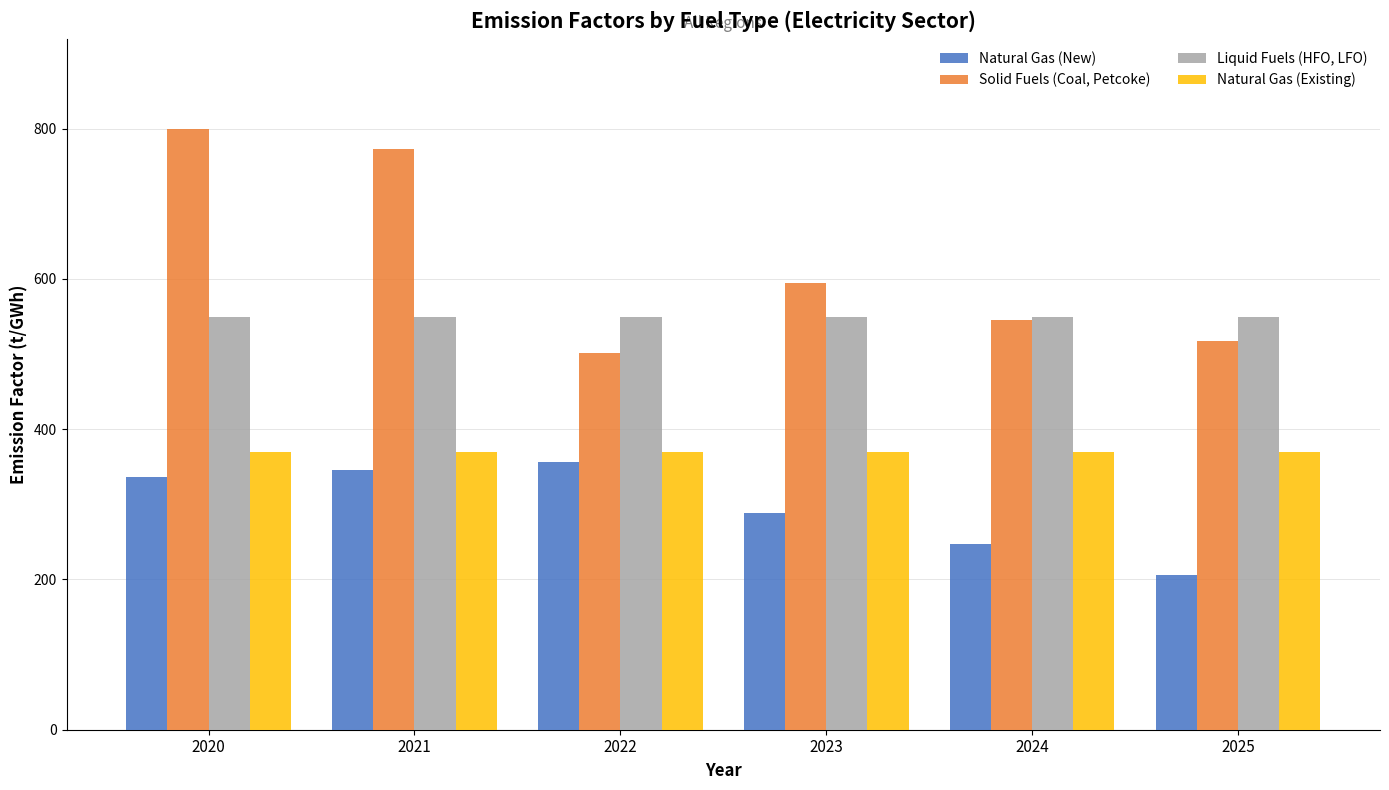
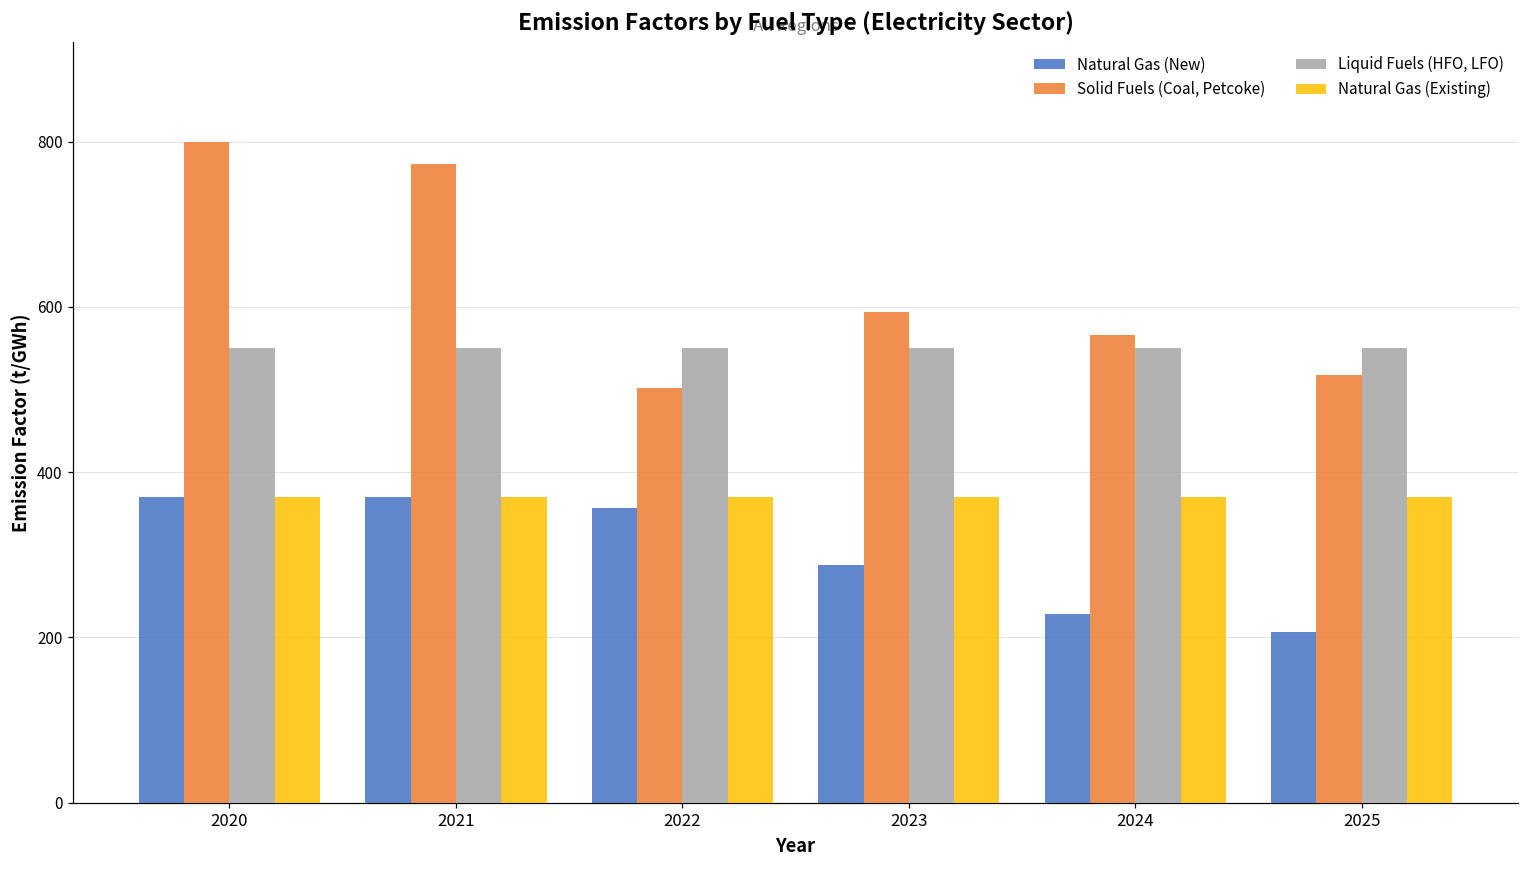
  {
    "Natural Gas (New)": {
-     "2020": 340,
-     "2021": 350,
+     "2020": 370,
+     "2021": 370,
      "2022": 360,
      "2023": 290,
-     "2024": 250,
+     "2024": 230,
      "2025": 210
    },
    "Solid Fuels (Coal, Petcoke)": {
      "2020": 800,
      "2021": 770,
      "2022": 500,
      "2023": 590,
-     "2024": 550,
+     "2024": 570,
      "2025": 520
    },
    "Liquid Fuels (HFO, LFO)": {
      "2020": 550,
      "2021": 550,
      "2022": 550,
      "2023": 550,
      "2024": 550,
      "2025": 550
    },
    "Natural Gas (Existing)": {
      "2020": 370,
      "2021": 370,
      "2022": 370,
      "2023": 370,
      "2024": 370,
      "2025": 370
    }
  }
